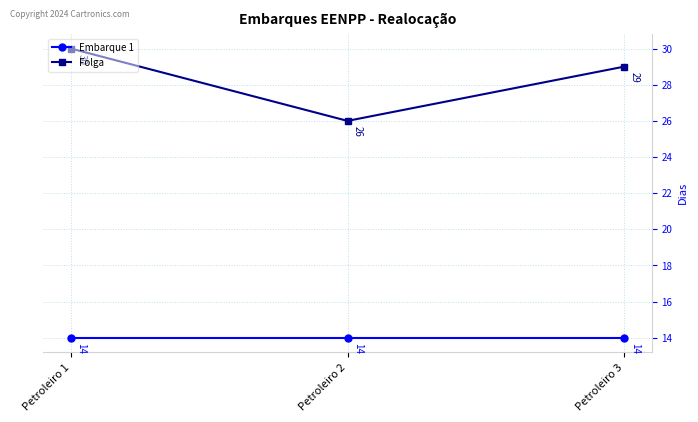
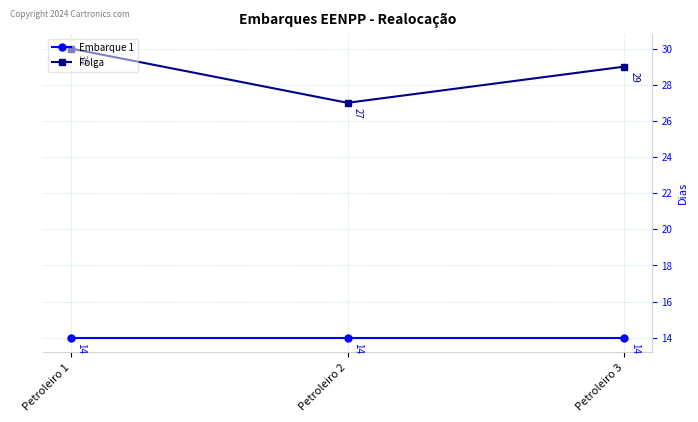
  {
    "Embarque 1": {
      "Petroleiro 1": 14,
      "Petroleiro 2": 14,
      "Petroleiro 3": 14
    },
    "Folga": {
-     "Petroleiro 2": 26,
+     "Petroleiro 2": 27,
      "Petroleiro 3": 29
    }
  }
